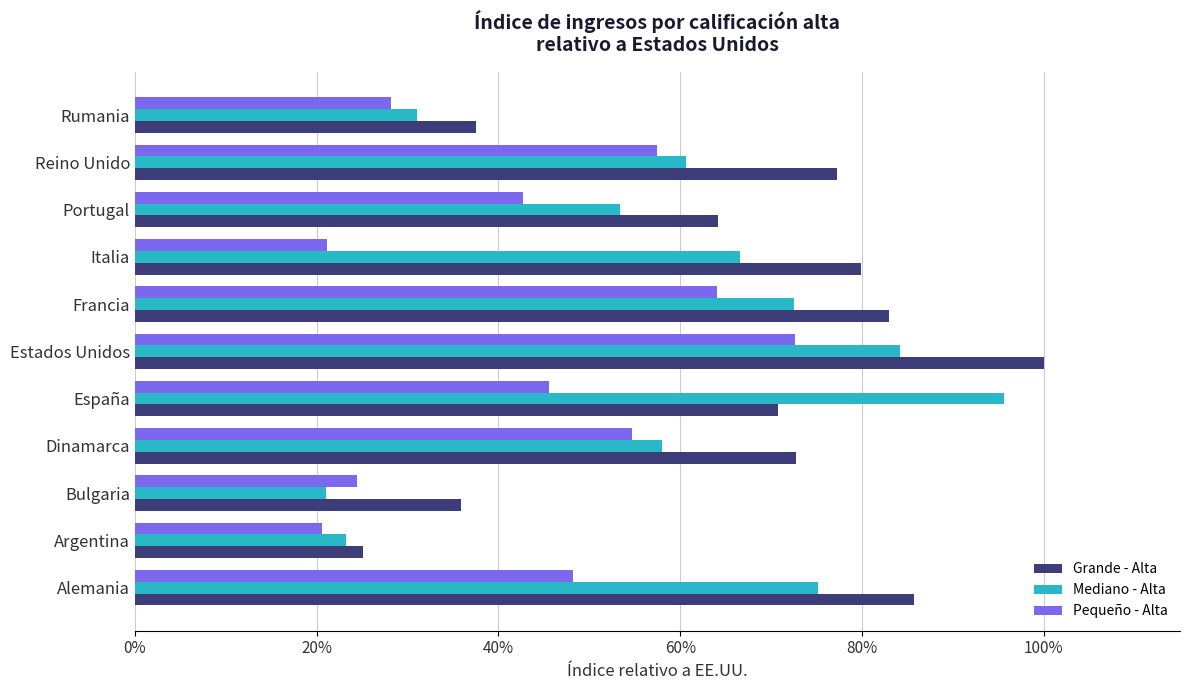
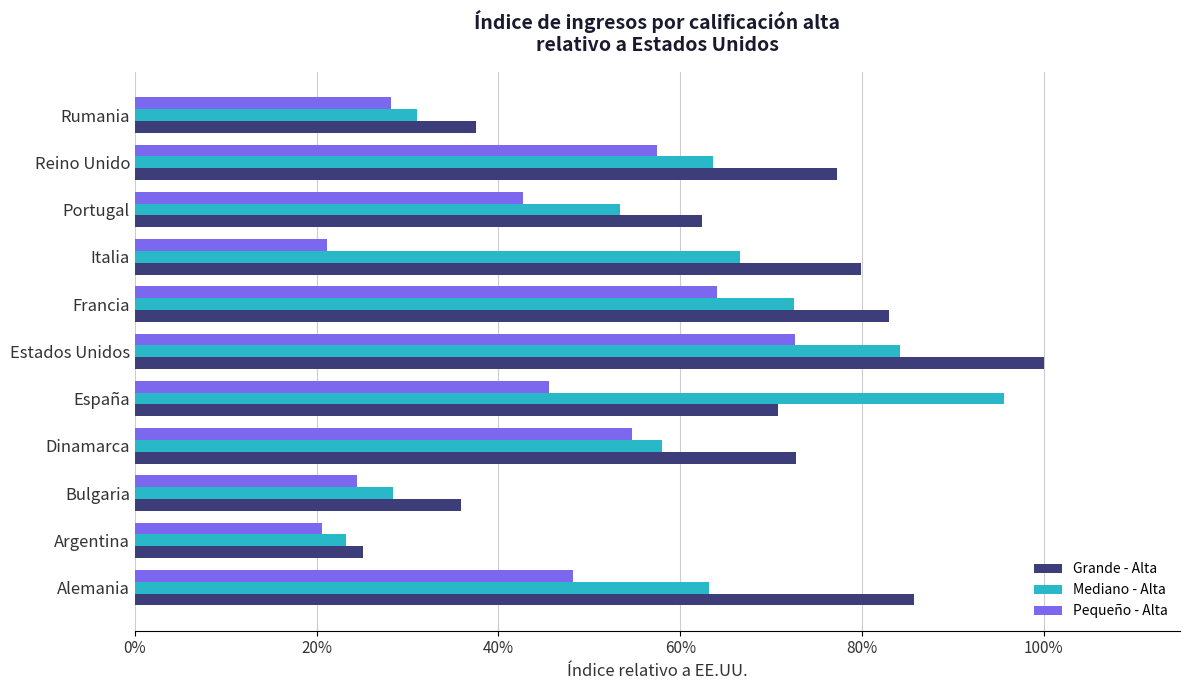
  {
    "Grande - Alta": {
      "Rumania": "38%",
      "Reino Unido": "77%",
-     "Portugal": "64%",
+     "Portugal": "62%",
      "Italia": "80%",
      "Francia": "83%",
      "Estados Unidos": "100%",
      "España": "71%",
      "Dinamarca": "73%",
      "Bulgaria": "36%",
      "Argentina": "25%",
      "Alemania": "86%"
    },
    "Mediano - Alta": {
      "Rumania": "31%",
-     "Reino Unido": "61%",
+     "Reino Unido": "64%",
      "Portugal": "53%",
      "Italia": "67%",
      "Francia": "73%",
      "Estados Unidos": "84%",
      "España": "96%",
      "Dinamarca": "58%",
-     "Bulgaria": "21%",
+     "Bulgaria": "28%",
      "Argentina": "23%",
-     "Alemania": "75%"
+     "Alemania": "63%"
    },
    "Pequeño - Alta": {
      "Rumania": "28%",
      "Reino Unido": "57%",
      "Portugal": "43%",
      "Italia": "21%",
      "Francia": "64%",
      "Estados Unidos": "73%",
      "España": "46%",
      "Dinamarca": "55%",
      "Bulgaria": "24%",
      "Argentina": "21%",
      "Alemania": "48%"
    }
  }
